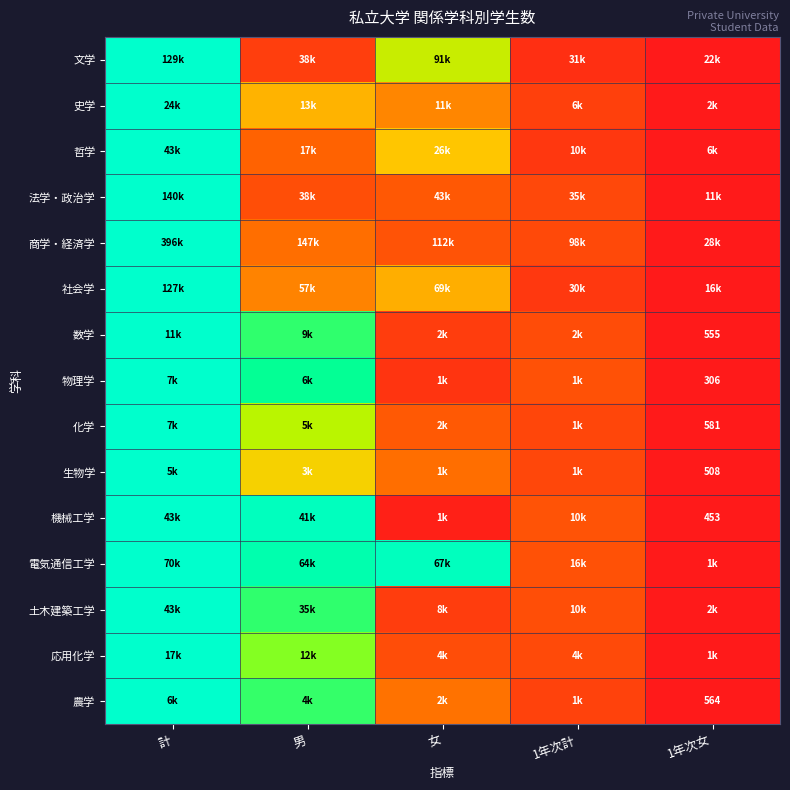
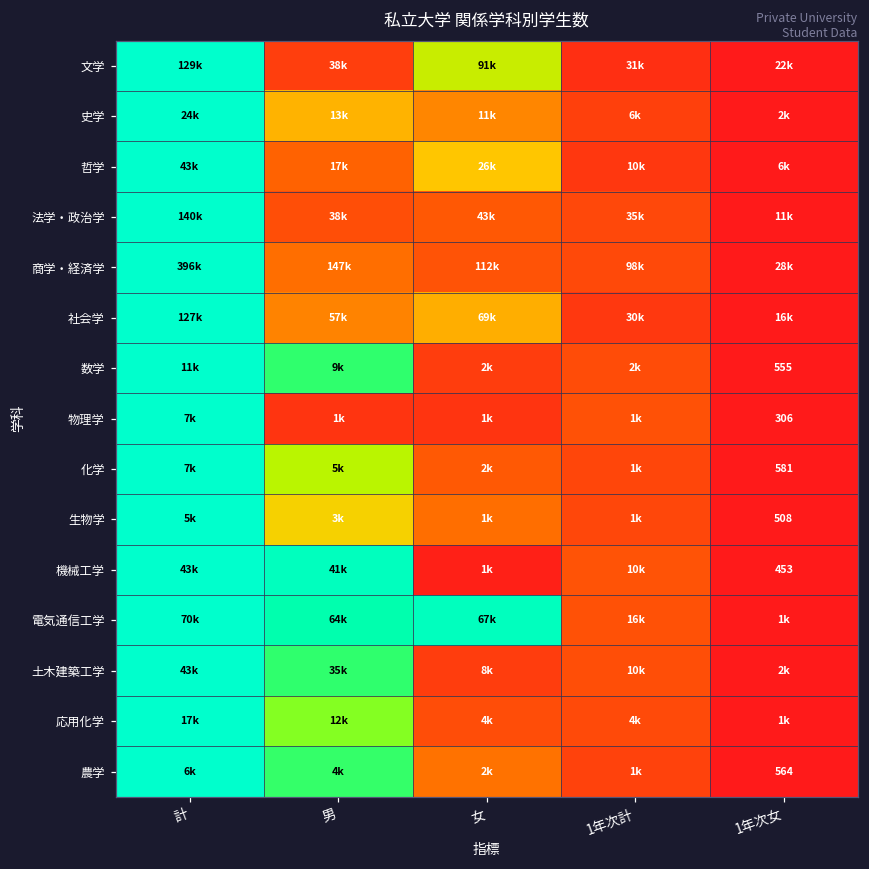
  {
    "文学": {
      "計": "129k",
      "男": "38k",
      "女": "91k",
      "1年次計": "31k",
      "1年次女": "22k"
    },
    "史学": {
      "計": "24k",
      "男": "13k",
      "女": "11k",
      "1年次計": "6k",
      "1年次女": "2k"
    },
    "哲学": {
      "計": "43k",
      "男": "17k",
      "女": "26k",
      "1年次計": "10k",
      "1年次女": "6k"
    },
    "法学・政治学": {
      "計": "140k",
      "男": "38k",
      "女": "43k",
      "1年次計": "35k",
      "1年次女": "11k"
    },
    "商学・経済学": {
      "計": "396k",
      "男": "147k",
      "女": "112k",
      "1年次計": "98k",
      "1年次女": "28k"
    },
    "社会学": {
      "計": "127k",
      "男": "57k",
      "女": "69k",
      "1年次計": "30k",
      "1年次女": "16k"
    },
    "数学": {
      "計": "11k",
      "男": "9k",
      "女": "2k",
      "1年次計": "2k",
      "1年次女": "555"
    },
    "物理学": {
      "計": "7k",
-     "男": "6k",
+     "男": "1k",
      "女": "1k",
      "1年次計": "1k",
      "1年次女": "306"
    },
    "化学": {
      "計": "7k",
      "男": "5k",
      "女": "2k",
      "1年次計": "1k",
      "1年次女": "581"
    },
    "生物学": {
      "計": "5k",
      "男": "3k",
      "女": "1k",
      "1年次計": "1k",
      "1年次女": "508"
    },
    "機械工学": {
      "計": "43k",
      "男": "41k",
      "女": "1k",
      "1年次計": "10k",
      "1年次女": "453"
    },
    "電気通信工学": {
      "計": "70k",
      "男": "64k",
      "女": "67k",
      "1年次計": "16k",
      "1年次女": "1k"
    },
    "土木建築工学": {
      "計": "43k",
      "男": "35k",
      "女": "8k",
      "1年次計": "10k",
      "1年次女": "2k"
    },
    "応用化学": {
      "計": "17k",
      "男": "12k",
      "女": "4k",
      "1年次計": "4k",
      "1年次女": "1k"
    },
    "農学": {
      "計": "6k",
      "男": "4k",
      "女": "2k",
      "1年次計": "1k",
      "1年次女": "564"
    }
  }
